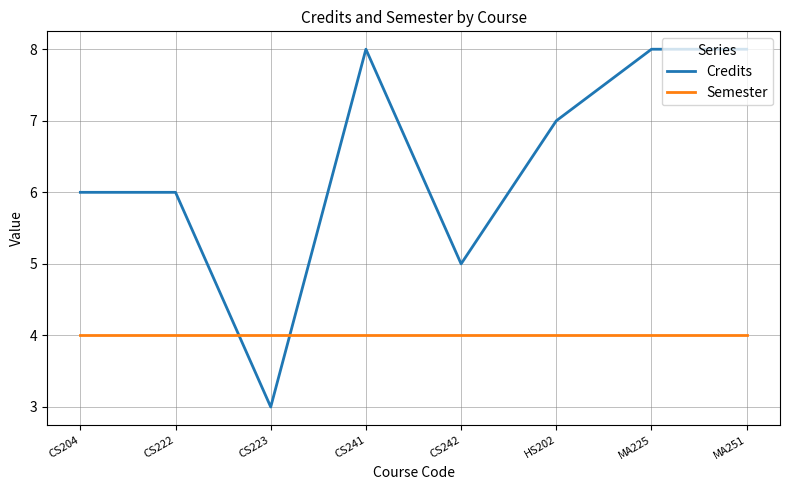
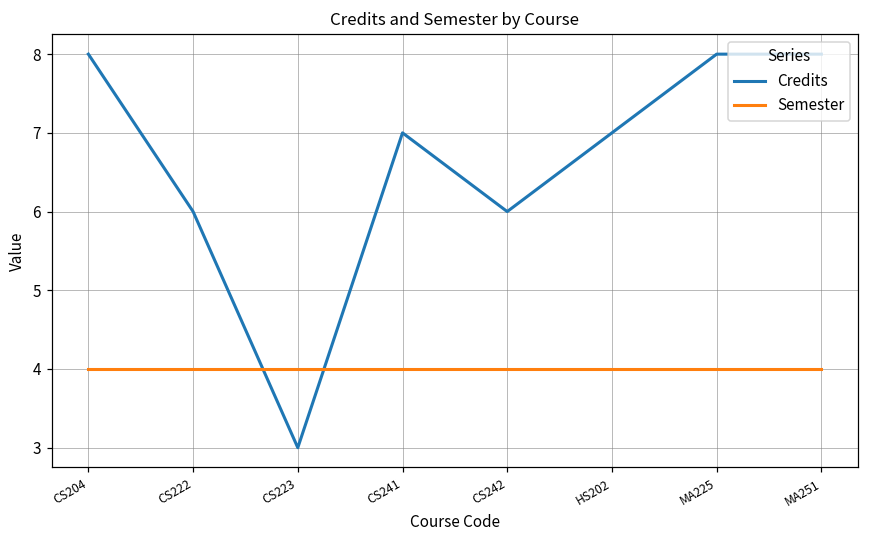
  {
    "Credits": {
-     "CS204": 6,
+     "CS204": 8,
      "CS222": 6,
      "CS223": 3,
-     "CS241": 8,
-     "CS242": 5,
+     "CS241": 7,
+     "CS242": 6,
      "HS202": 7,
      "MA225": 8
    },
    "Semester": {
      "CS204": 4,
      "CS222": 4,
      "CS223": 4,
      "CS241": 4,
      "CS242": 4,
      "HS202": 4,
      "MA225": 4,
      "MA251": 4
    }
  }
